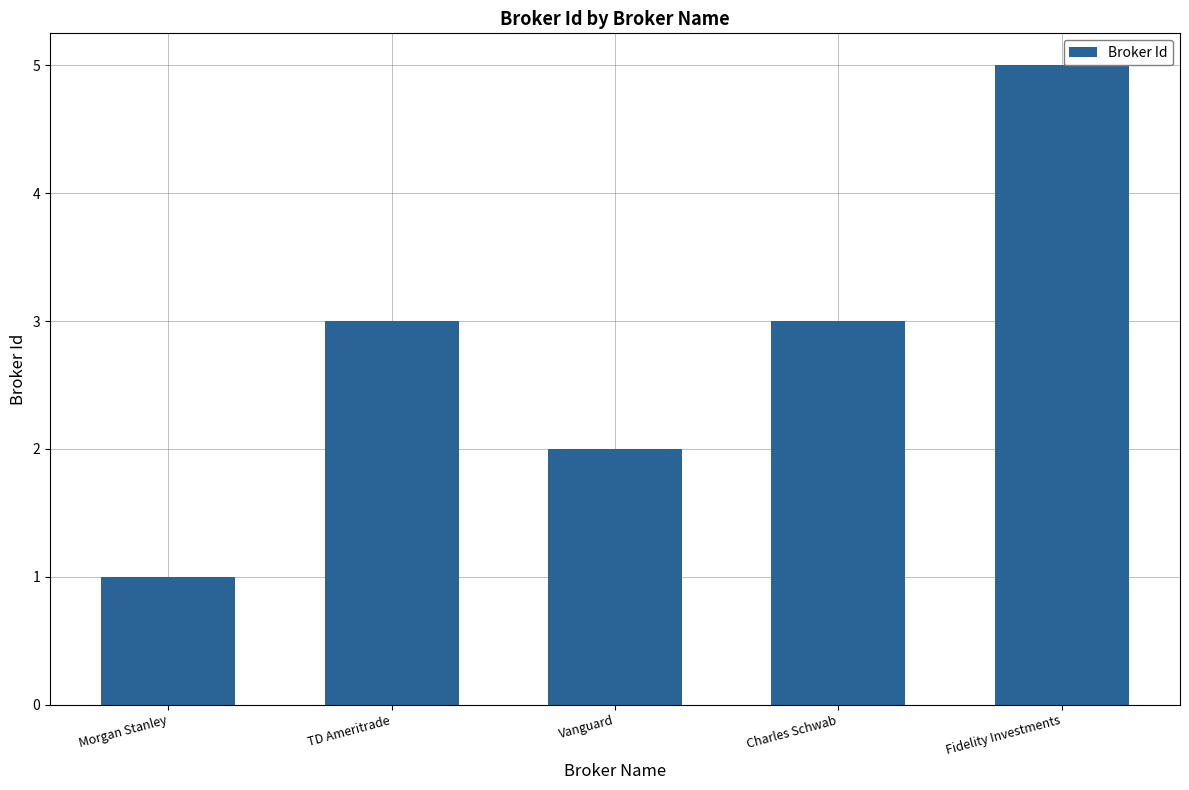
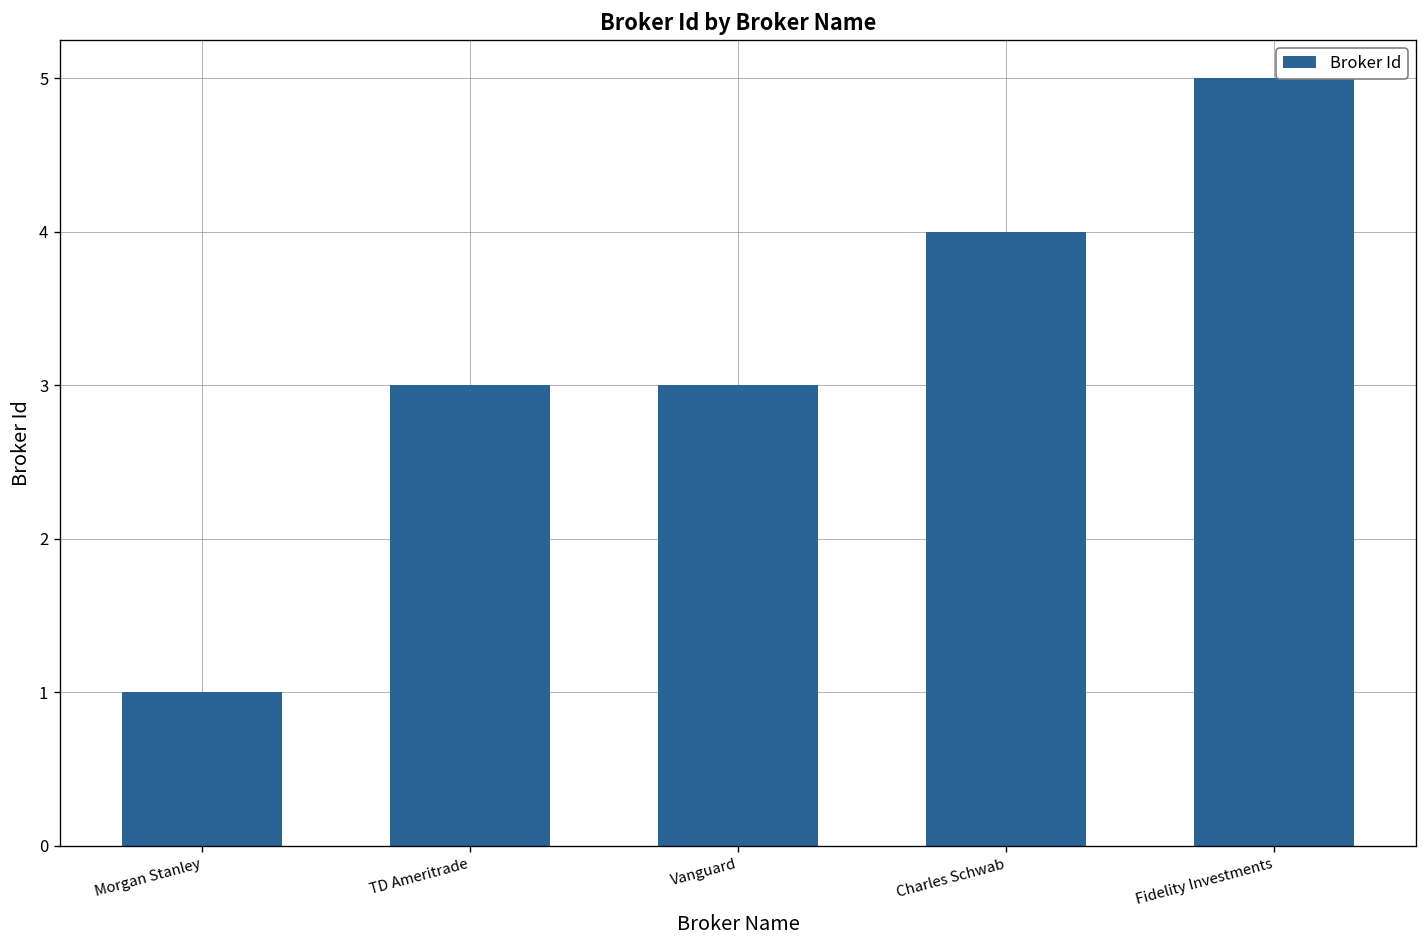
  {
    "Morgan Stanley": 1,
    "TD Ameritrade": 3,
-   "Vanguard": 2,
-   "Charles Schwab": 3,
+   "Vanguard": 3,
+   "Charles Schwab": 4,
    "Fidelity Investments": 5
  }
